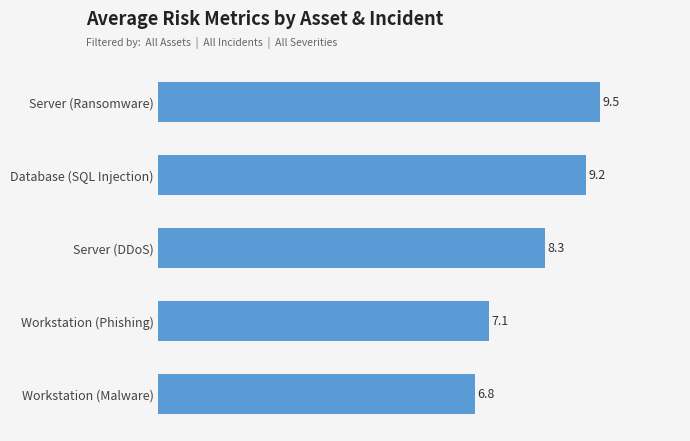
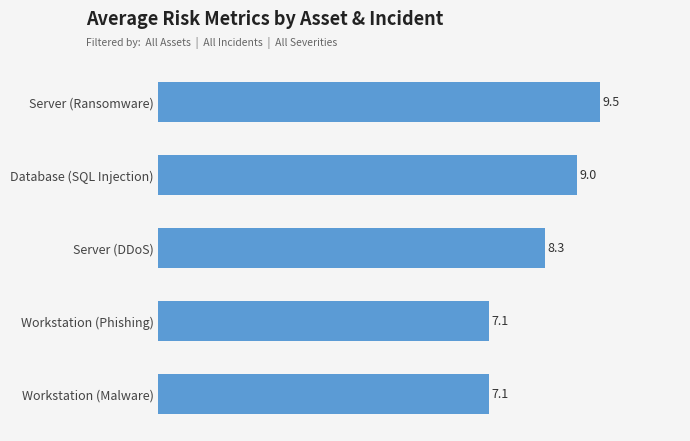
  {
    "Server (Ransomware)": 9.5,
-   "Database (SQL Injection)": 9.2,
+   "Database (SQL Injection)": 9.0,
    "Server (DDoS)": 8.3,
    "Workstation (Phishing)": 7.1,
-   "Workstation (Malware)": 6.8
+   "Workstation (Malware)": 7.1
  }
